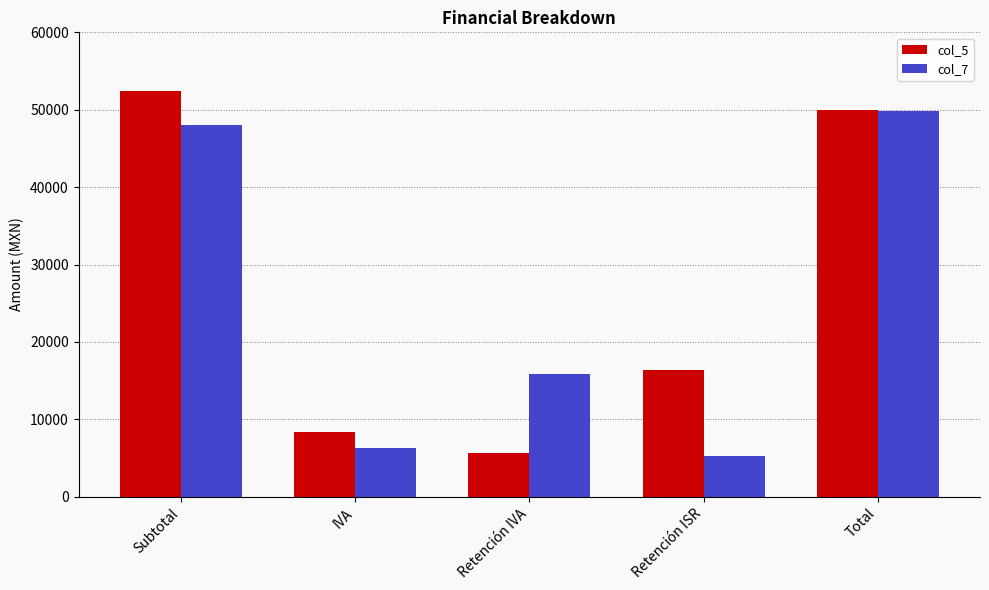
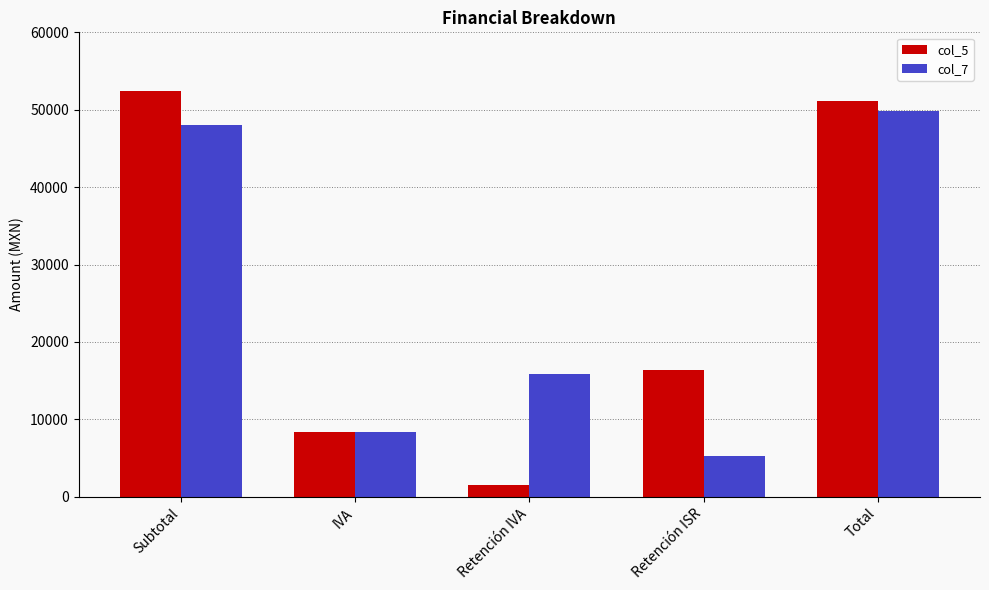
  {
    "col_5": {
      "Subtotal": 52000,
      "IVA": 8000,
-     "Retención IVA": 6000,
+     "Retención IVA": 2000,
      "Retención ISR": 16000,
-     "Total": 50000
+     "Total": 51000
    },
    "col_7": {
      "Subtotal": 48000,
-     "IVA": 6000,
+     "IVA": 8000,
      "Retención IVA": 16000,
      "Retención ISR": 5000,
      "Total": 50000
    }
  }
